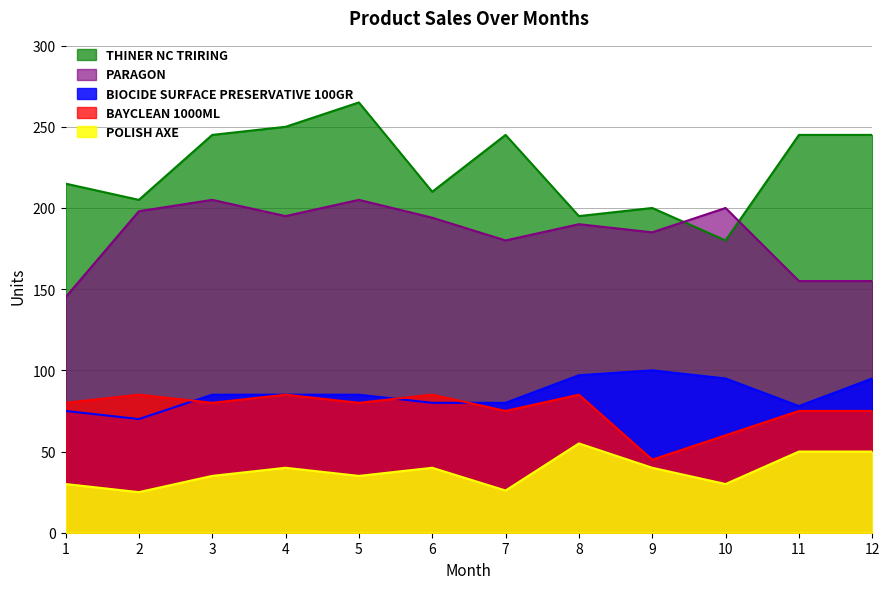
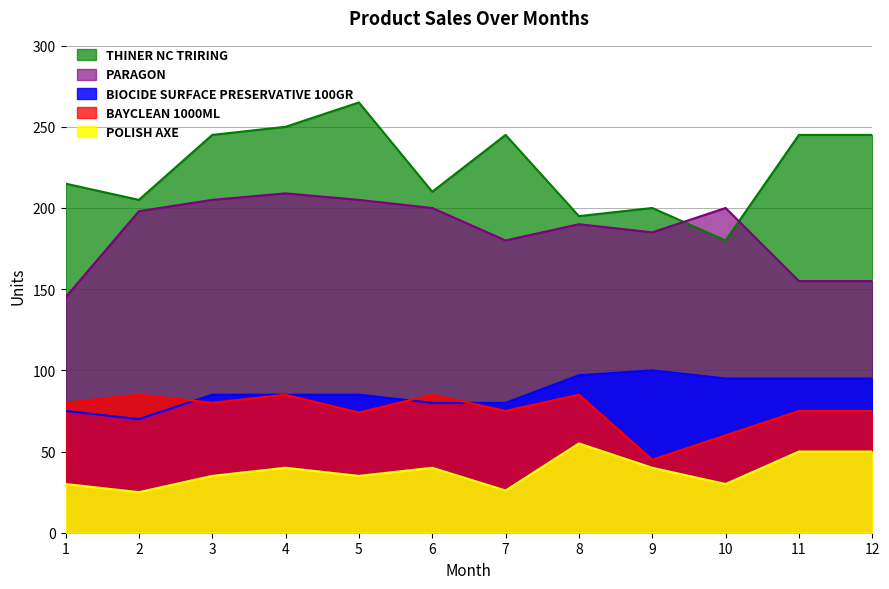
  {
    "THINER NC TRIRING": {
      "1": 215,
      "2": 205,
      "3": 245,
      "4": 250,
      "5": 265,
      "6": 210,
      "7": 245,
      "8": 195,
      "9": 200,
      "10": 180,
      "11": 245,
      "12": 245
    },
    "PARAGON": {
      "1": 145,
      "2": 198,
      "3": 205,
-     "4": 195,
+     "4": 209,
      "5": 205,
-     "6": 194,
+     "6": 200,
      "7": 180,
      "8": 190,
      "9": 185,
      "10": 200,
      "11": 155,
      "12": 155
    },
    "BIOCIDE SURFACE PRESERVATIVE 100GR": {
      "1": 75,
      "2": 70,
      "3": 85,
      "5": 85,
      "6": 80,
      "7": 80,
      "8": 97,
      "9": 100,
      "10": 95,
-     "11": 78,
+     "11": 95,
      "12": 95
    },
    "BAYCLEAN 1000ML": {
      "1": 80,
      "2": 85,
      "3": 80,
-     "5": 80,
+     "5": 74,
      "6": 85,
      "7": 75,
      "8": 85,
      "9": 45,
      "10": 60,
      "11": 75,
      "12": 75
    },
    "POLISH AXE": {
      "1": 30,
      "2": 25,
      "3": 35,
      "4": 40,
      "5": 35,
      "6": 40,
      "7": 26,
      "8": 55,
      "9": 40,
      "10": 30,
      "11": 50,
      "12": 50
    }
  }
